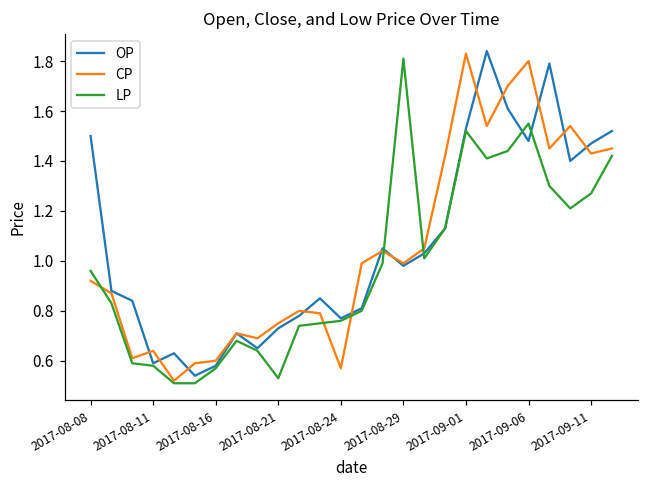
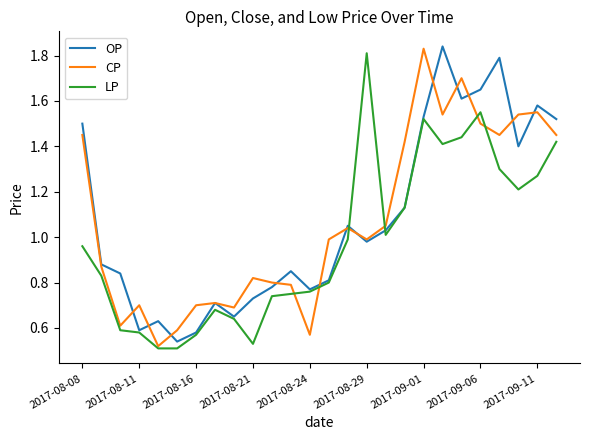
  {
    "OP": {
      "2017-08-08": 1.50,
      "2017-08-21": 0.73,
-     "2017-09-06": 1.48,
-     "2017-09-11": 1.47
+     "2017-09-06": 1.65,
+     "2017-09-11": 1.58
    },
    "CP": {
-     "2017-08-08": 0.92,
-     "2017-08-11": 0.64,
-     "2017-08-16": 0.6,
-     "2017-08-21": 0.75,
+     "2017-08-08": 1.45,
+     "2017-08-11": 0.70,
+     "2017-08-16": 0.7,
+     "2017-08-21": 0.82,
      "2017-08-24": 0.57,
      "2017-09-01": 1.83,
-     "2017-09-06": 1.8,
-     "2017-09-11": 1.43
+     "2017-09-06": 1.5,
+     "2017-09-11": 1.55
    },
    "LP": {
      "2017-08-08": 0.96,
      "2017-08-21": 0.53,
      "2017-08-29": 1.81,
      "2017-09-06": 1.55,
      "2017-09-11": 1.27
    }
  }
